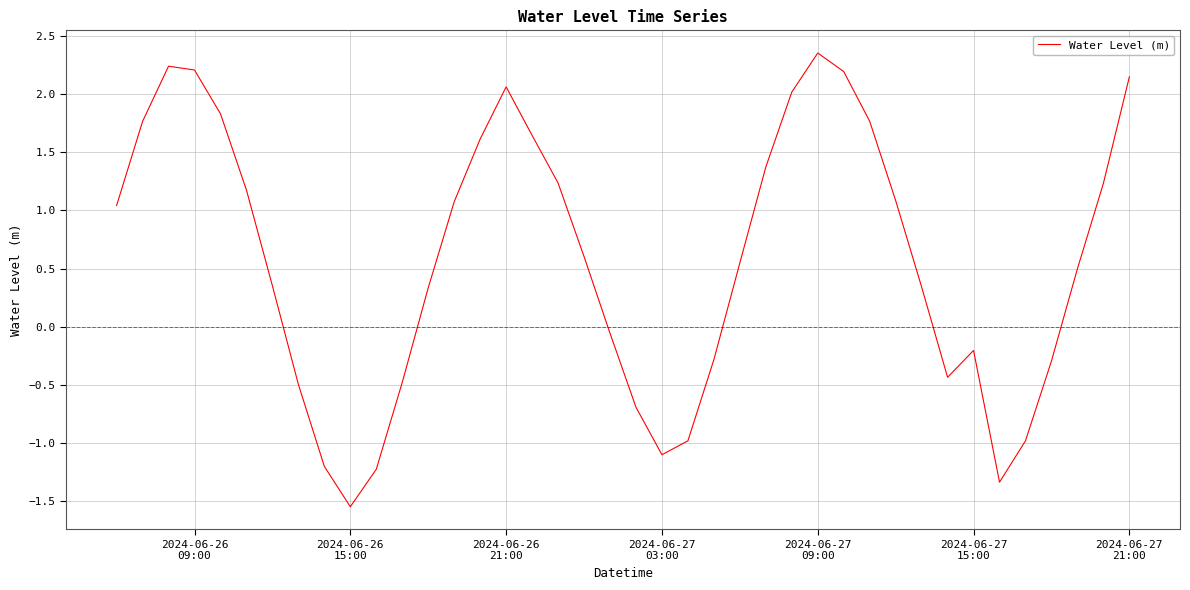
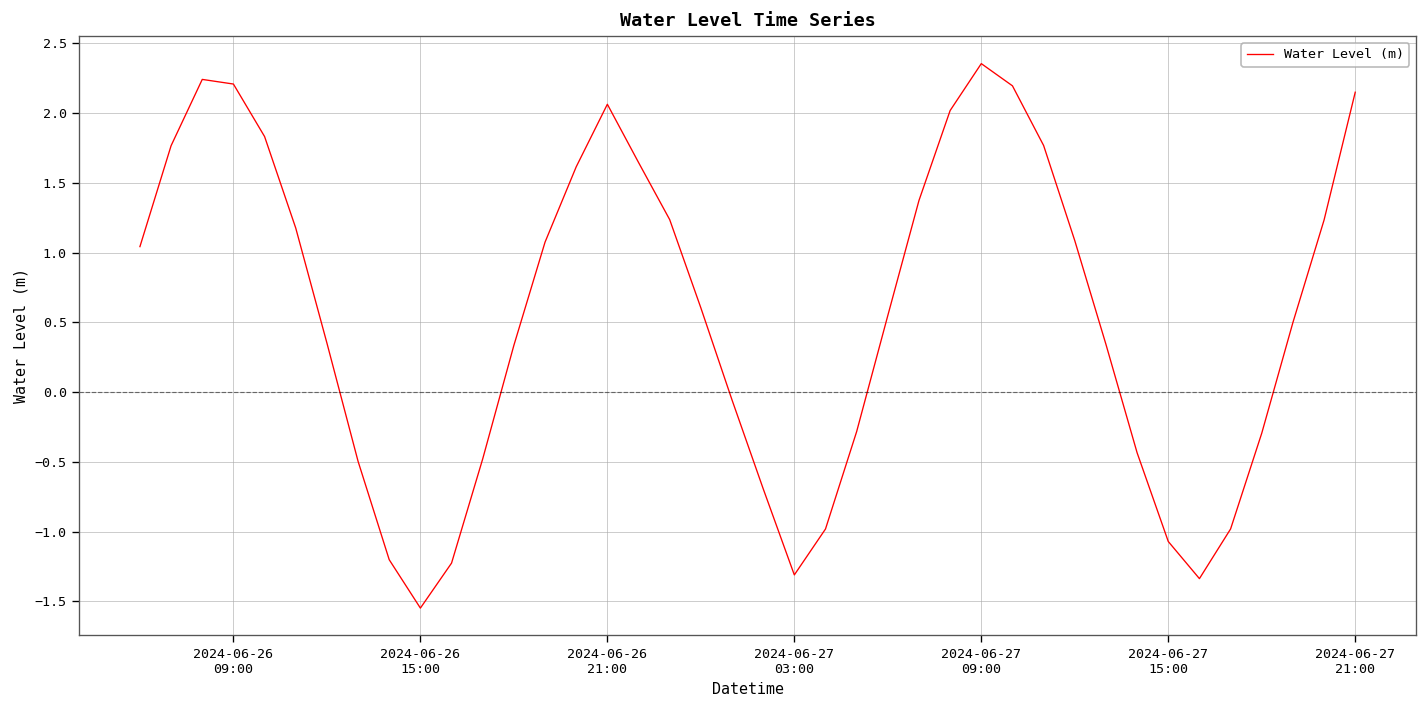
  {
    "2024-06-26 09:00": 2.21,
    "2024-06-26 15:00": -1.55,
    "2024-06-26 21:00": 2.06,
-   "2024-06-27 03:00": -1.10,
+   "2024-06-27 03:00": -1.31,
    "2024-06-27 09:00": 2.35,
-   "2024-06-27 15:00": -0.20,
+   "2024-06-27 15:00": -1.07,
    "2024-06-27 21:00": 2.15
  }
